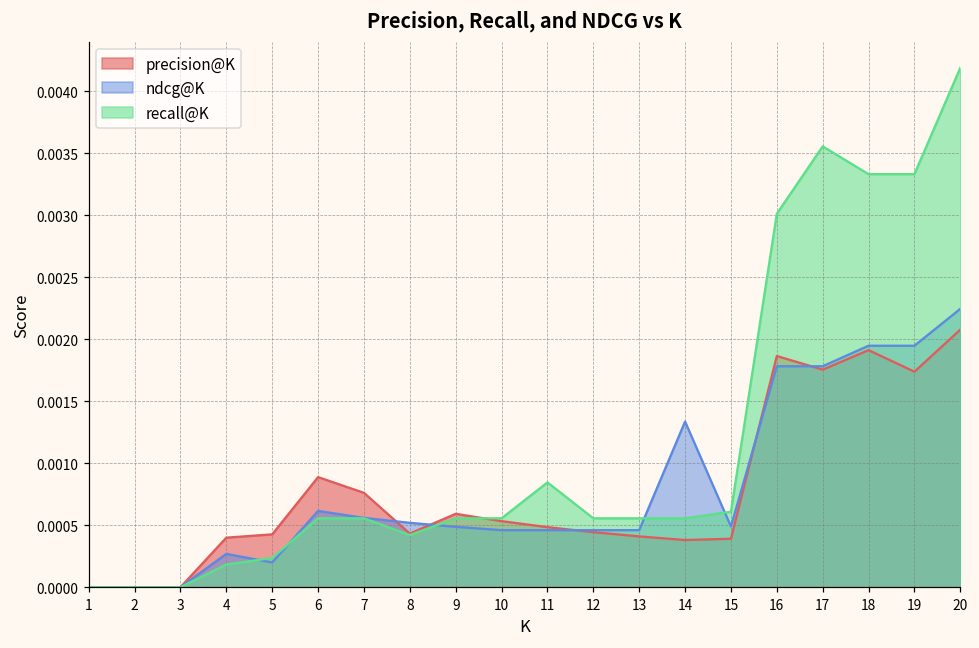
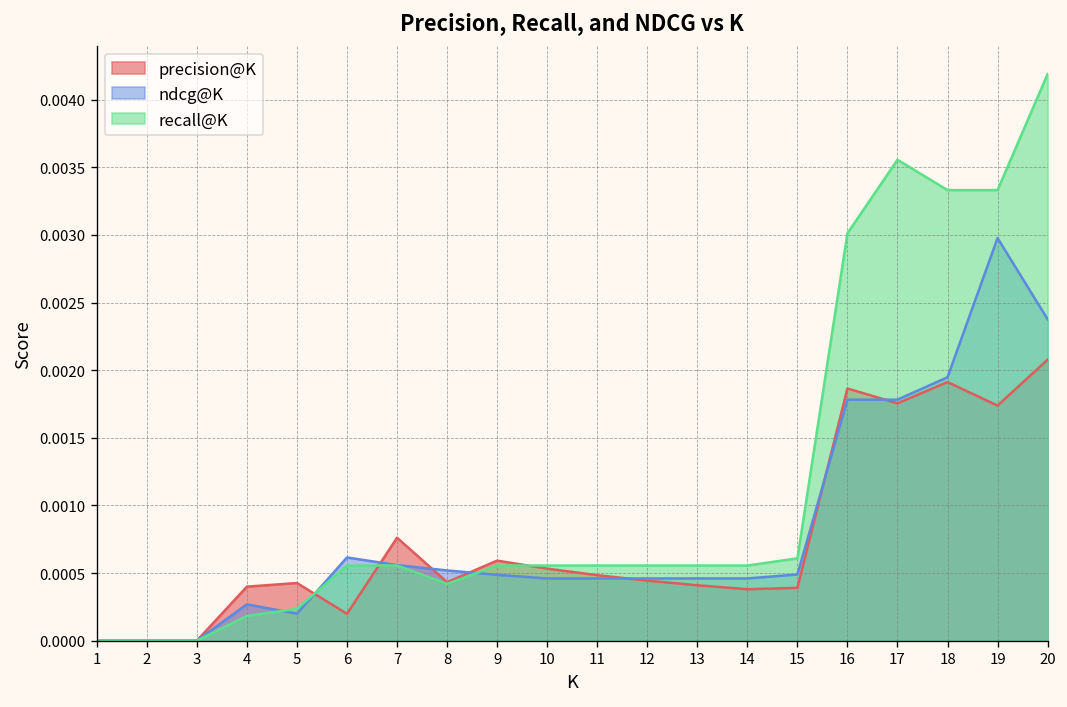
  {
    "precision@K": {
      "4": 0.00040,
      "5": 0.00043,
-     "6": 0.00089,
+     "6": 0.00020,
      "7": 0.00076,
      "9": 0.00059,
      "10": 0.00053,
      "11": 0.00048,
      "13": 0.00041,
      "14": 0.00038,
      "15": 0.00039,
      "16": 0.00186,
      "17": 0.00175,
      "18": 0.00191,
      "19": 0.00174,
      "20": 0.00208
    },
    "ndcg@K": {
      "4": 0.00027,
      "5": 0.00020,
      "6": 0.00062,
      "8": 0.00052,
      "9": 0.00049,
      "10": 0.00046,
      "11": 0.00046,
      "13": 0.00046,
-     "14": 0.00134,
+     "14": 0.00046,
      "15": 0.00049,
      "16": 0.00178,
      "17": 0.00178,
      "18": 0.00195,
-     "19": 0.00195,
-     "20": 0.00225
+     "19": 0.00298,
+     "20": 0.00238
    },
    "recall@K": {
      "4": 0.00018,
      "5": 0.00024,
      "6": 0.00056,
      "9": 0.00056,
      "10": 0.00056,
-     "11": 0.00085,
+     "11": 0.00056,
      "12": 0.00056,
      "13": 0.00056,
      "14": 0.00056,
      "15": 0.00061,
      "16": 0.00301,
      "17": 0.00356,
      "18": 0.00333,
      "19": 0.00333,
      "20": 0.00419
    }
  }
